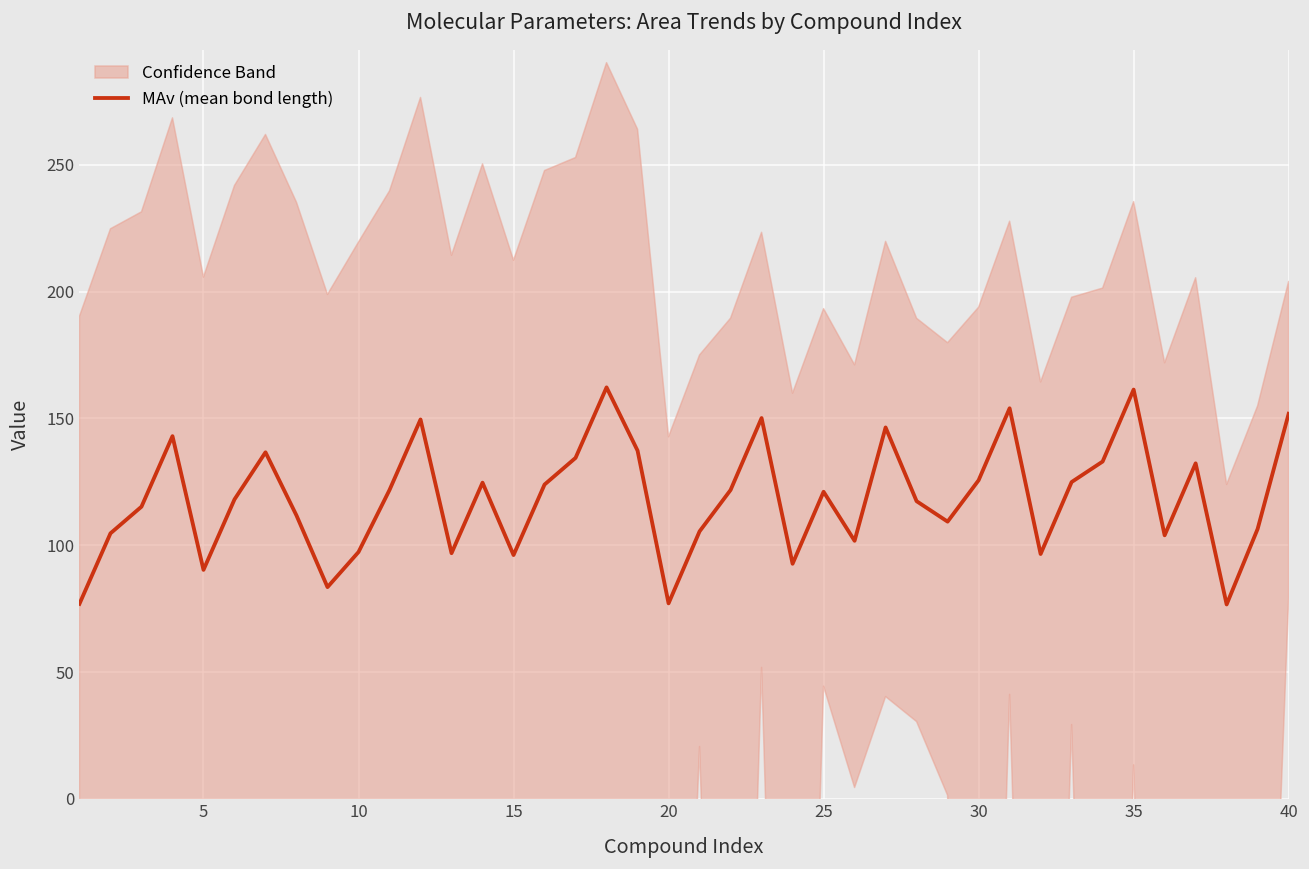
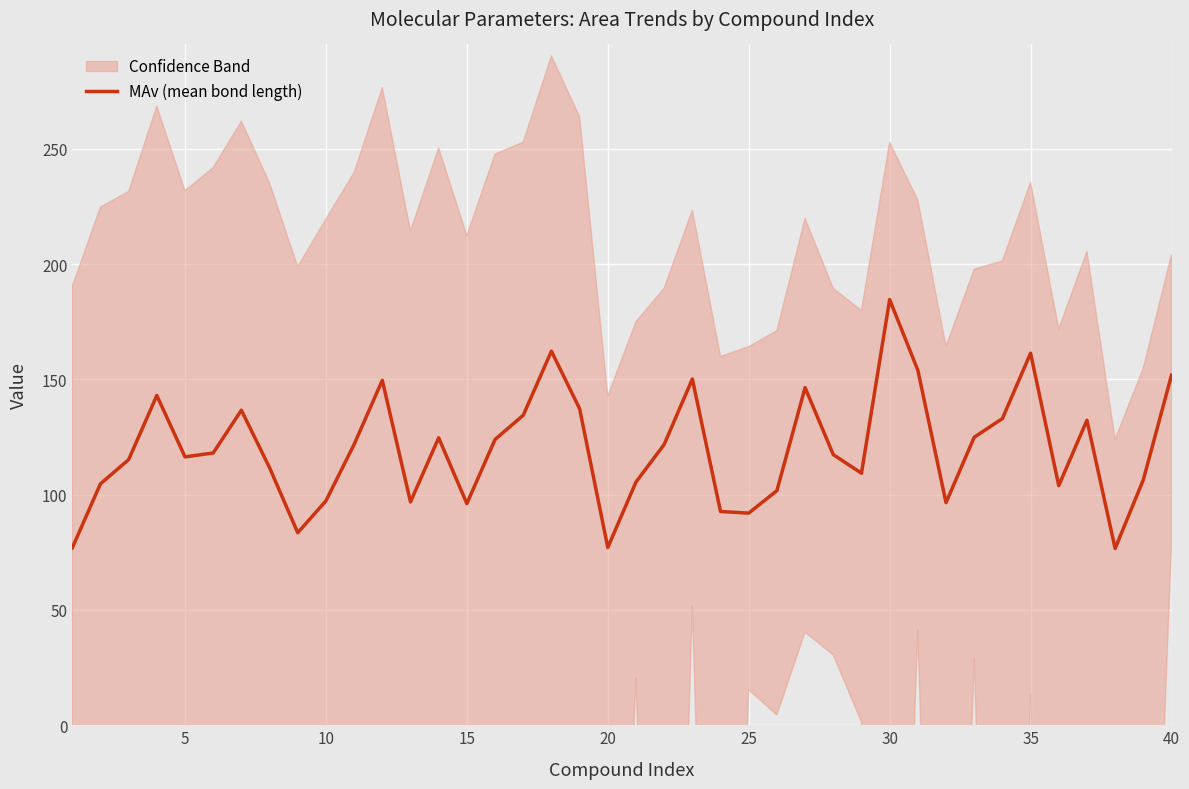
  {
    "MAv (mean bond length)": {
-     "5": 90,
+     "5": 116,
      "10": 97,
      "15": 96,
      "20": 77,
-     "25": 121,
-     "30": 126,
+     "25": 92,
+     "30": 185,
      "35": 161,
      "40": 152
    }
  }
